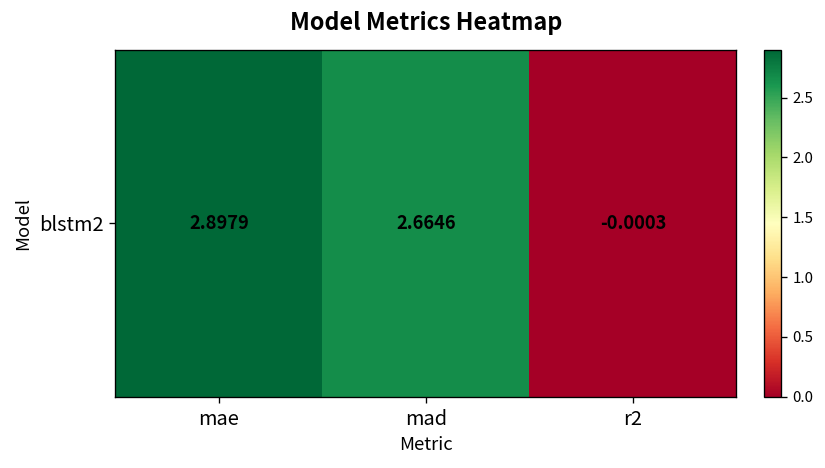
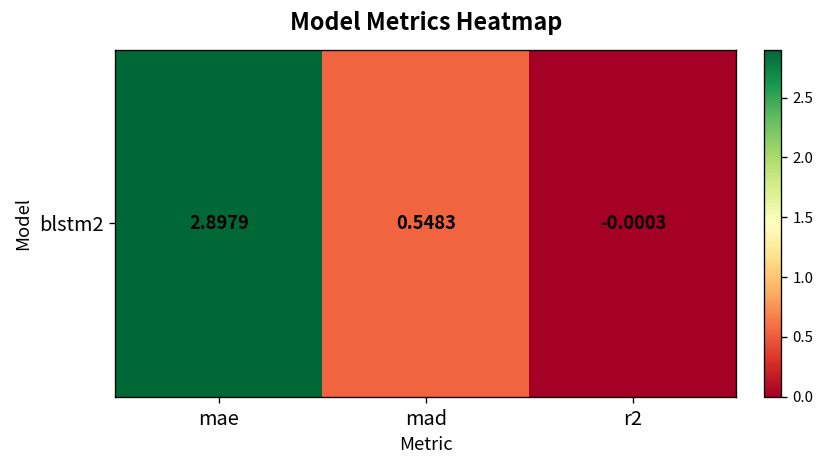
  {
    "blstm2": {
      "mae": 2.8979,
-     "mad": 2.6646,
+     "mad": 0.5483,
      "r2": -0.0003
    }
  }
